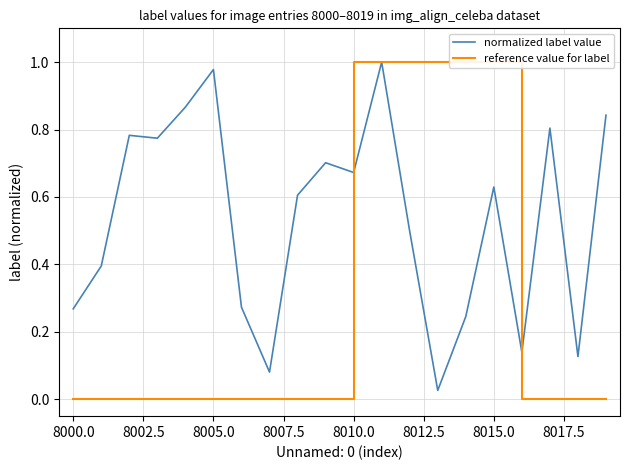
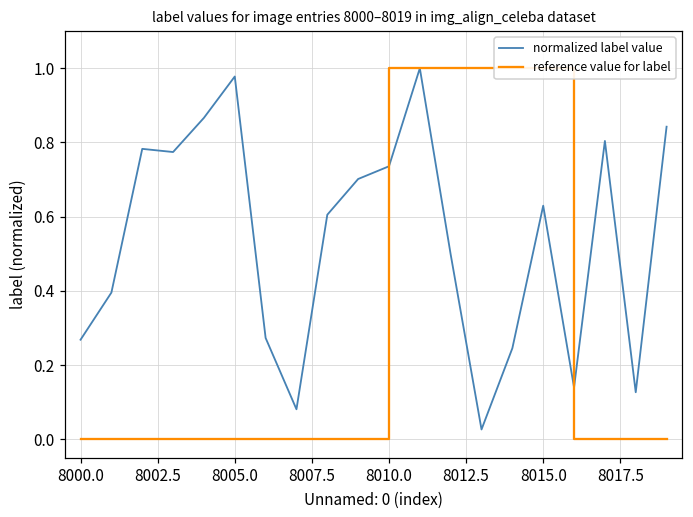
  {
    "normalized label value": {
      "8000.0": 0.27,
      "8005.0": 0.98,
-     "8010.0": 0.67,
+     "8010.0": 0.74,
      "8015.0": 0.63
    },
    "reference value for label": {
      "8000.0": 0.00,
      "8005.0": 0.00,
      "8010.0": 1.00
    }
  }
